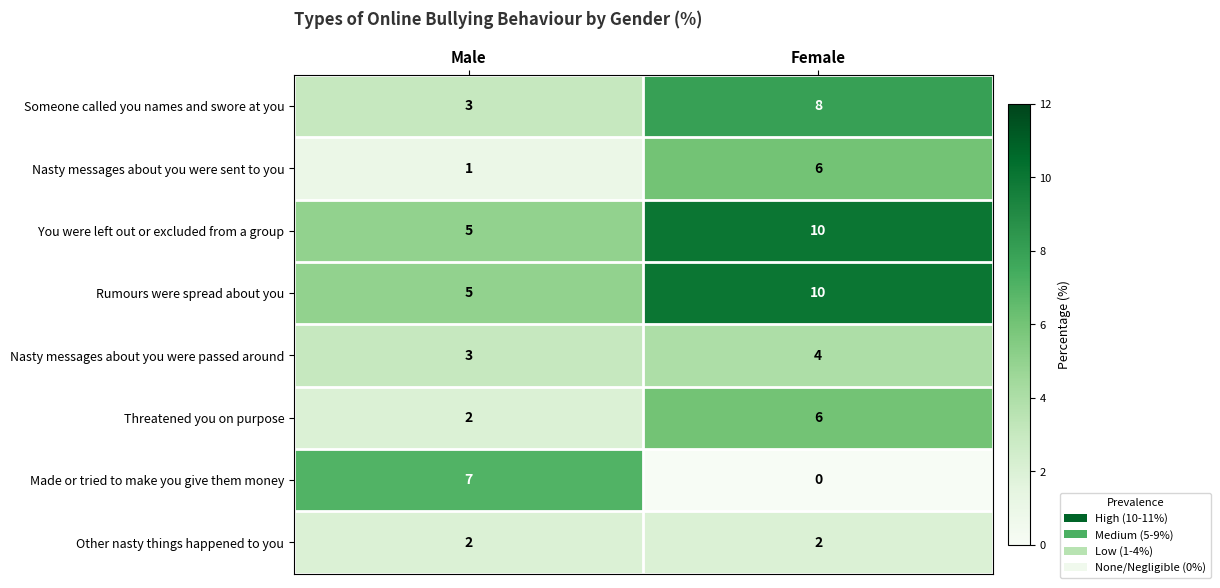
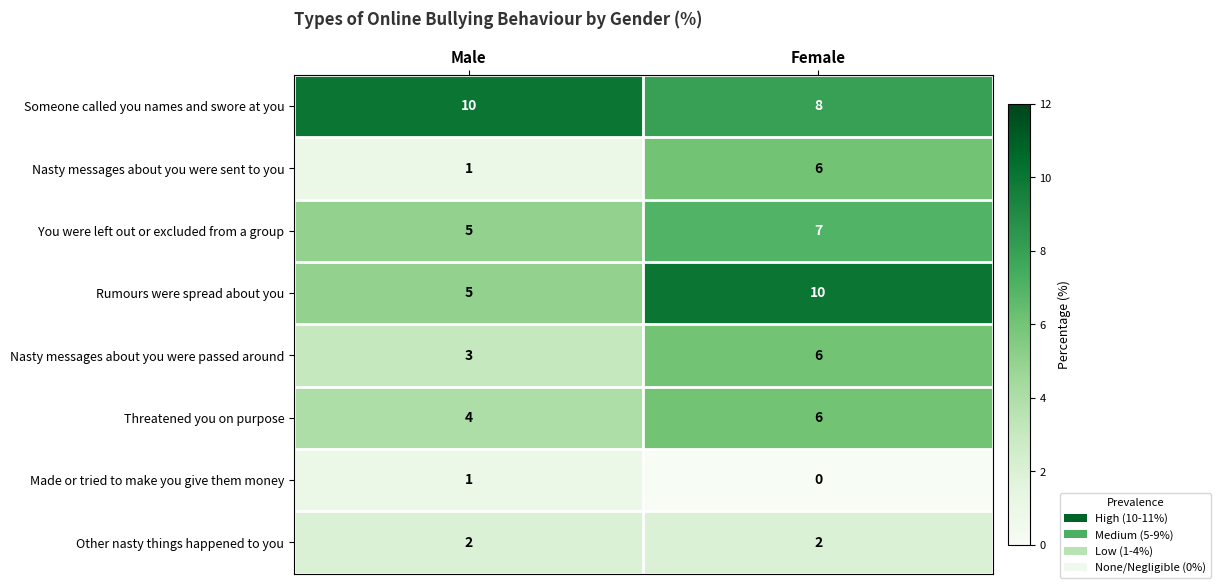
  {
    "Someone called you names and swore at you": {
-     "Male": 3,
+     "Male": 10,
      "Female": 8
    },
    "Nasty messages about you were sent to you": {
      "Male": 1,
      "Female": 6
    },
    "You were left out or excluded from a group": {
      "Male": 5,
-     "Female": 10
+     "Female": 7
    },
    "Rumours were spread about you": {
      "Male": 5,
      "Female": 10
    },
    "Nasty messages about you were passed around": {
      "Male": 3,
-     "Female": 4
+     "Female": 6
    },
    "Threatened you on purpose": {
-     "Male": 2,
+     "Male": 4,
      "Female": 6
    },
    "Made or tried to make you give them money": {
-     "Male": 7,
+     "Male": 1,
      "Female": 0
    },
    "Other nasty things happened to you": {
      "Male": 2,
      "Female": 2
    }
  }
